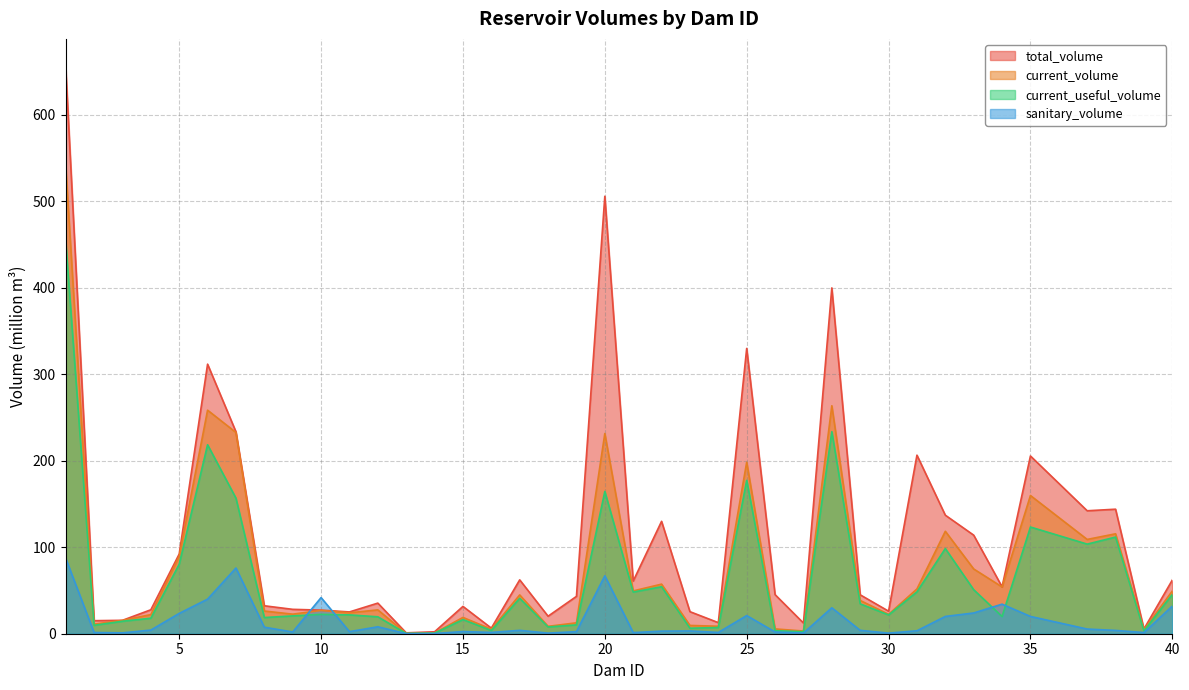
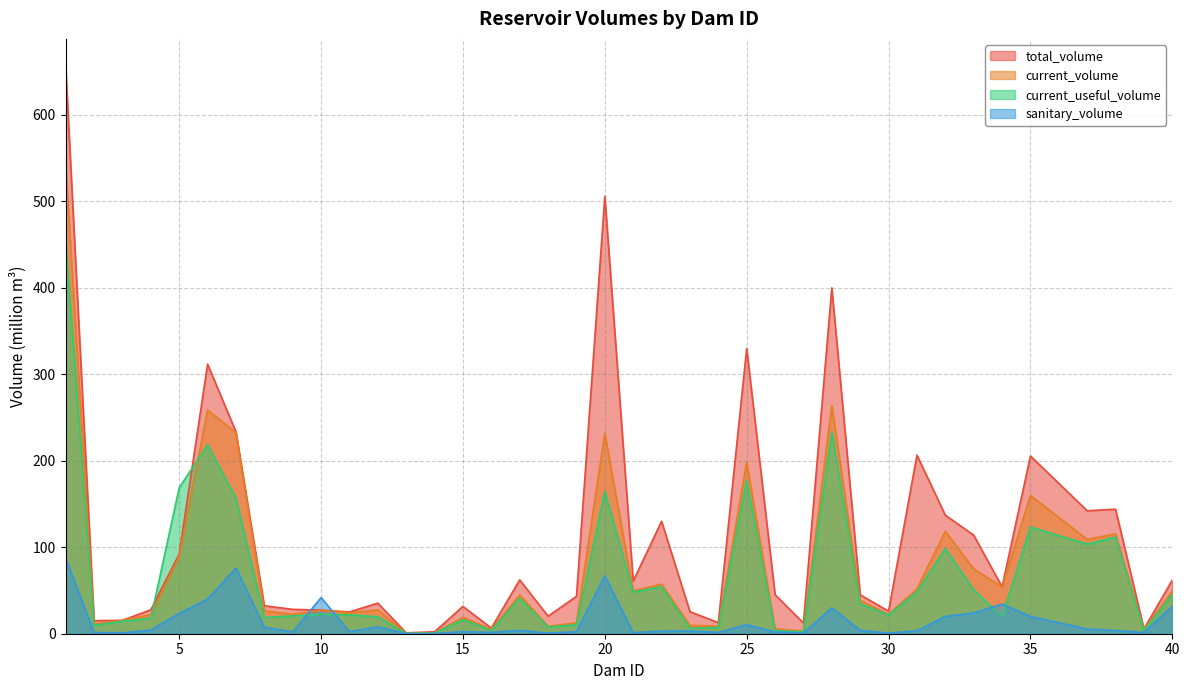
  {
    "current_useful_volume": {
-     "5": 80,
+     "5": 170,
      "10": 20,
      "20": 160,
      "25": 180,
      "35": 120,
      "40": 50
    },
    "sanitary_volume": {
      "5": 20,
      "10": 40,
      "15": 0,
      "20": 70,
-     "25": 20,
+     "25": 10,
      "30": 0,
      "35": 20,
      "40": 30
    }
  }
